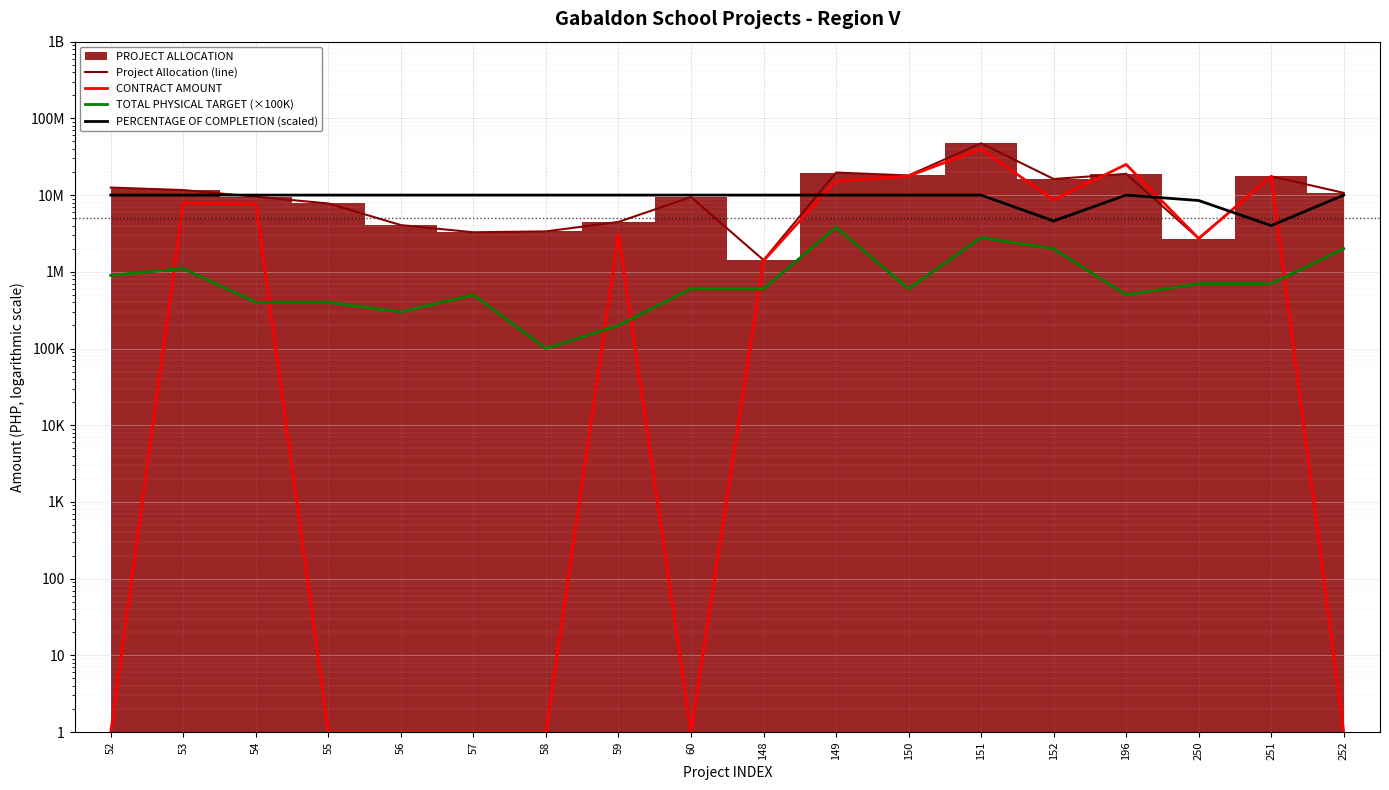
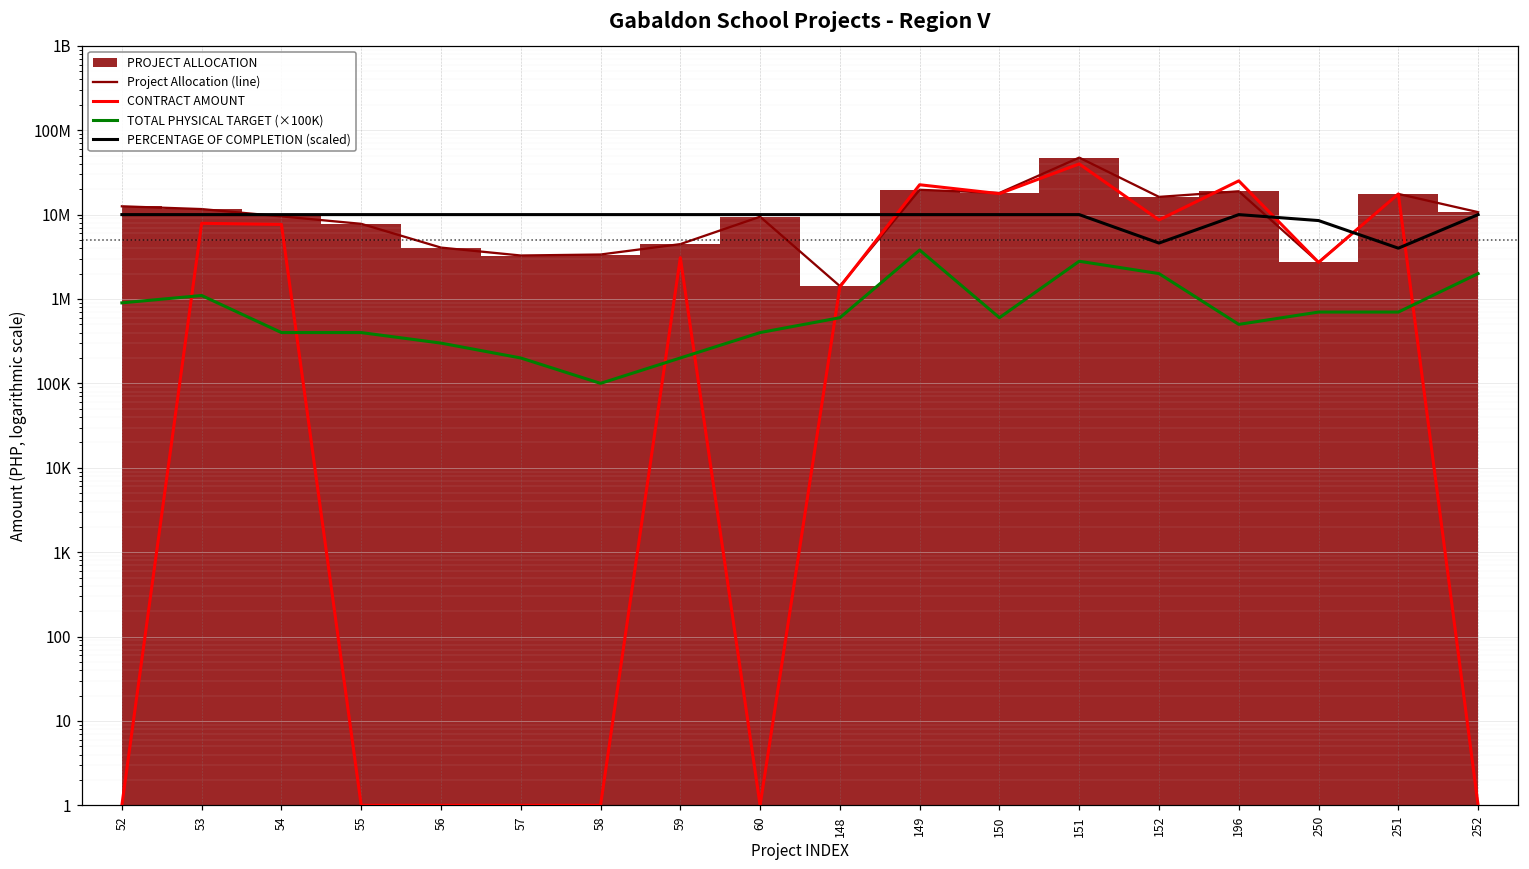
  {
    "CONTRACT AMOUNT": {
      "52": 1,
      "53": 8000000,
      "54": 8000000,
      "55": 1,
      "56": 1,
      "57": 1,
      "58": 1,
      "59": 3100000,
      "60": 1,
-     "149": 15000000,
+     "149": 23000000,
      "151": 40000000,
      "152": 9000000,
      "196": 25000000,
      "252": 1
    },
    "TOTAL PHYSICAL TARGET (×100K)": {
      "52": 900000,
      "53": 1100000,
      "54": 400000,
      "55": 400000,
      "56": 300000,
-     "57": 500000,
+     "57": 200000,
      "58": 100000,
      "59": 200000,
-     "60": 600000,
+     "60": 400000,
      "148": 600000,
      "149": 4000000,
      "150": 600000,
      "151": 2800000,
      "152": 2000000,
      "196": 500000,
      "250": 700000,
      "251": 700000,
      "252": 2000000
    },
    "PERCENTAGE OF COMPLETION (scaled)": {
      "52": 10000000,
      "53": 10000000,
      "55": 10000000,
      "56": 10000000,
      "57": 10000000,
      "58": 10000000,
      "59": 10000000,
      "148": 10000000,
      "149": 10000000,
      "150": 10000000,
      "151": 10000000,
      "152": 5000000,
      "196": 10000000,
      "250": 9000000,
      "251": 4000000
    }
  }
